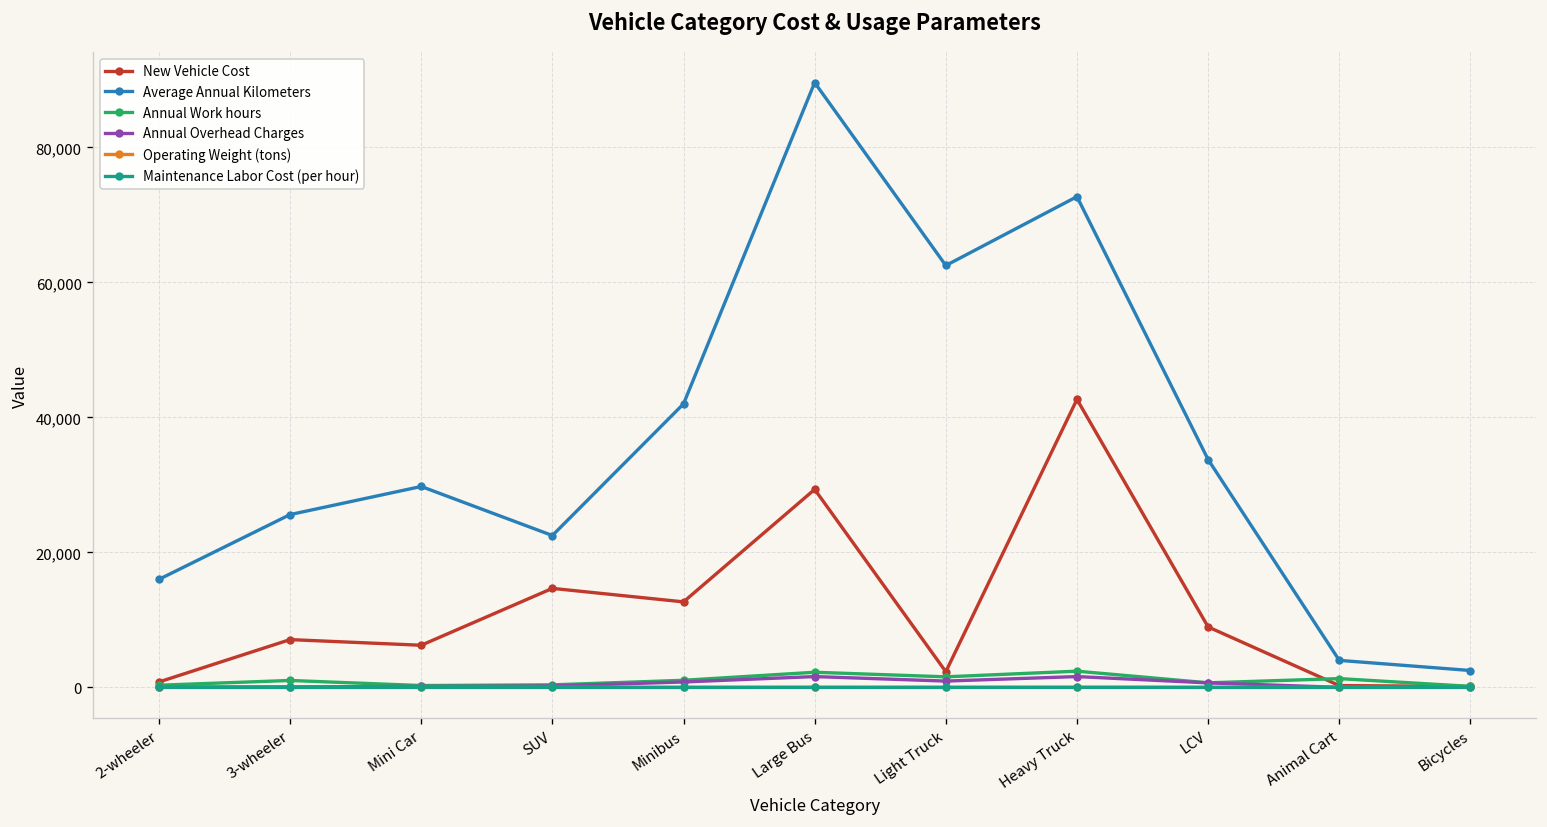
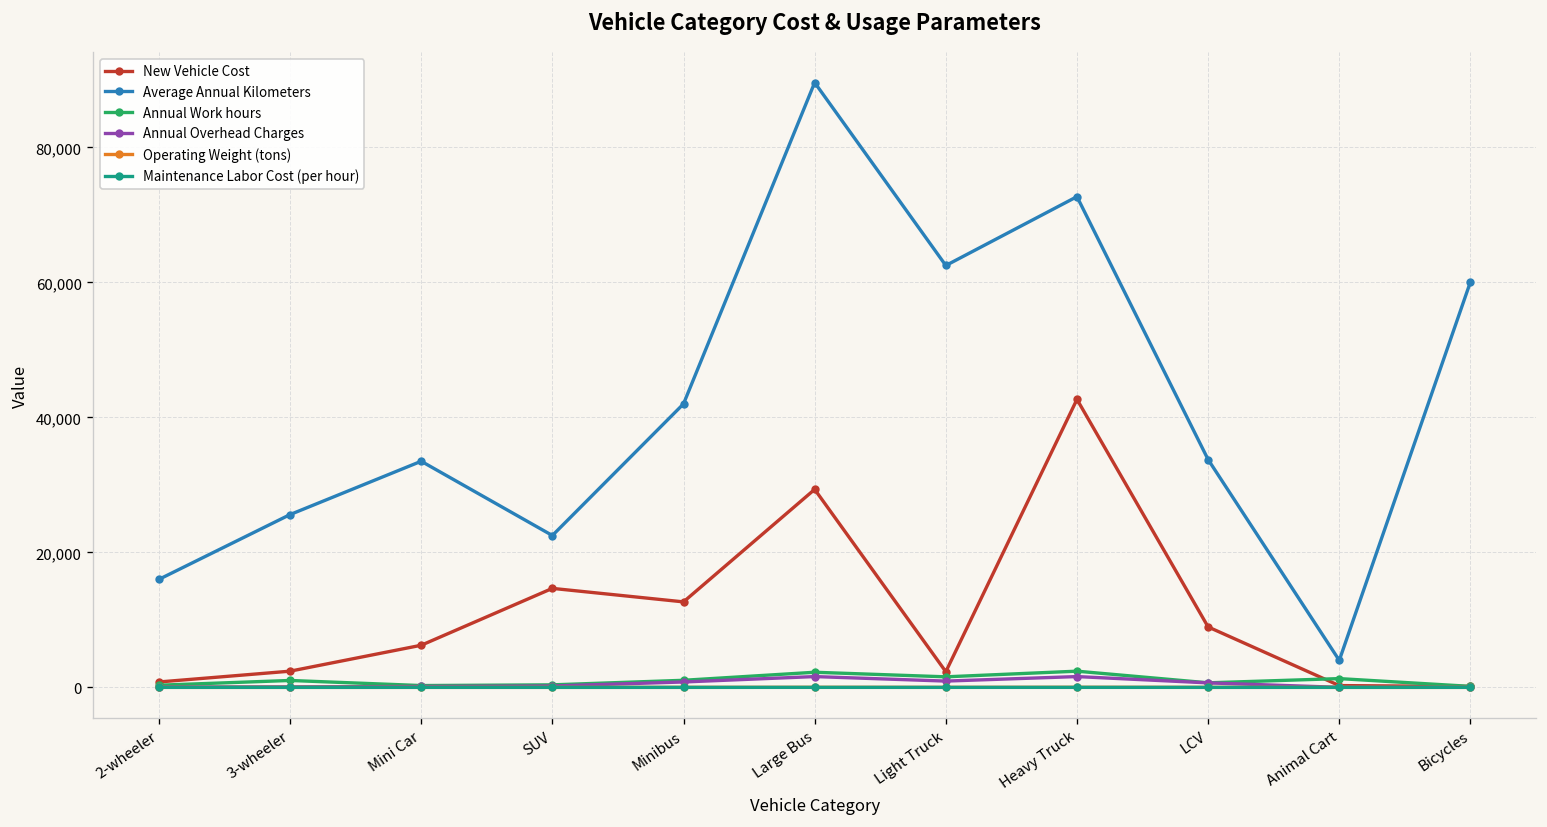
  {
    "New Vehicle Cost": {
      "2-wheeler": "1,000",
-     "3-wheeler": "7,000",
+     "3-wheeler": "2,000",
      "Mini Car": "6,000",
      "SUV": "15,000",
      "Minibus": "13,000",
      "Large Bus": "29,000",
      "Light Truck": "2,000",
      "Heavy Truck": "43,000",
      "LCV": "9,000"
    },
    "Average Annual Kilometers": {
      "2-wheeler": "16,000",
      "3-wheeler": "26,000",
-     "Mini Car": "30,000",
+     "Mini Car": "34,000",
      "SUV": "23,000",
      "Minibus": "42,000",
      "Large Bus": "90,000",
      "Light Truck": "63,000",
      "Heavy Truck": "73,000",
      "LCV": "34,000",
      "Animal Cart": "4,000",
-     "Bicycles": "3,000"
+     "Bicycles": "60,000"
    },
    "Annual Overhead Charges": {
      "Large Bus": "2,000",
      "Light Truck": "1,000",
      "Heavy Truck": "2,000"
    }
  }
